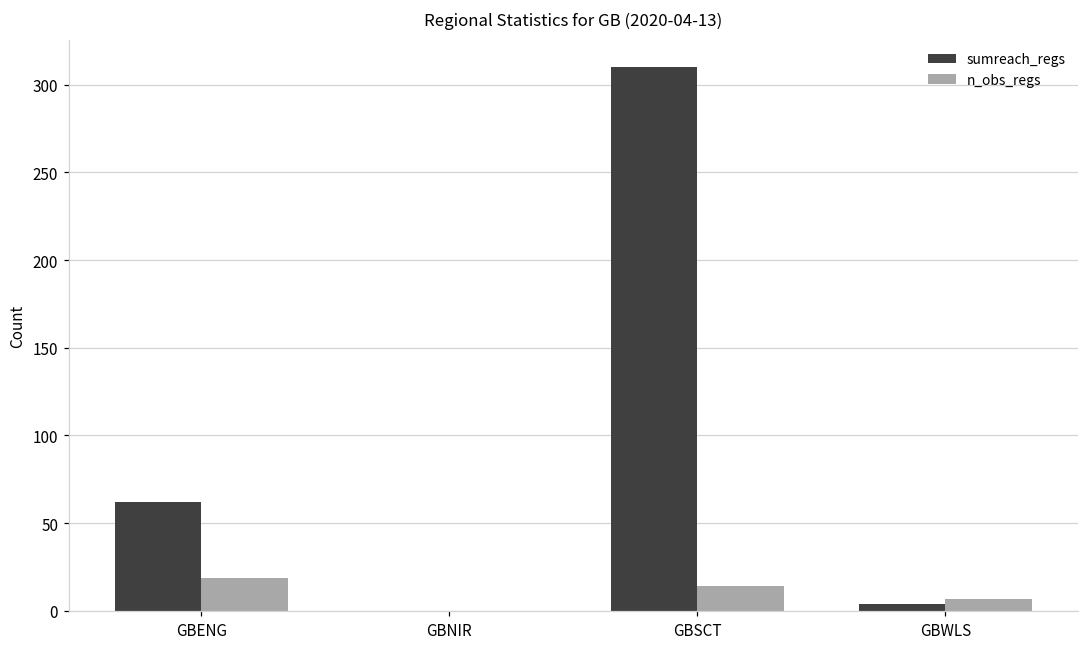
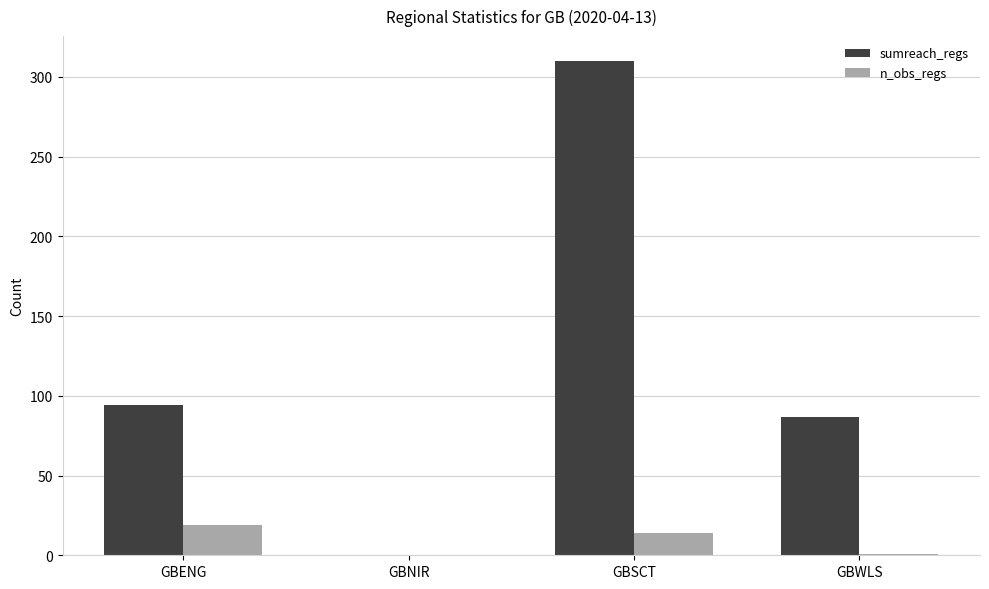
  {
    "sumreach_regs": {
-     "GBENG": 62,
+     "GBENG": 94,
      "GBNIR": 0,
      "GBSCT": 310,
-     "GBWLS": 4
+     "GBWLS": 87
    },
    "n_obs_regs": {
      "GBENG": 19,
      "GBNIR": 0,
      "GBSCT": 14,
-     "GBWLS": 7
+     "GBWLS": 1
    }
  }
